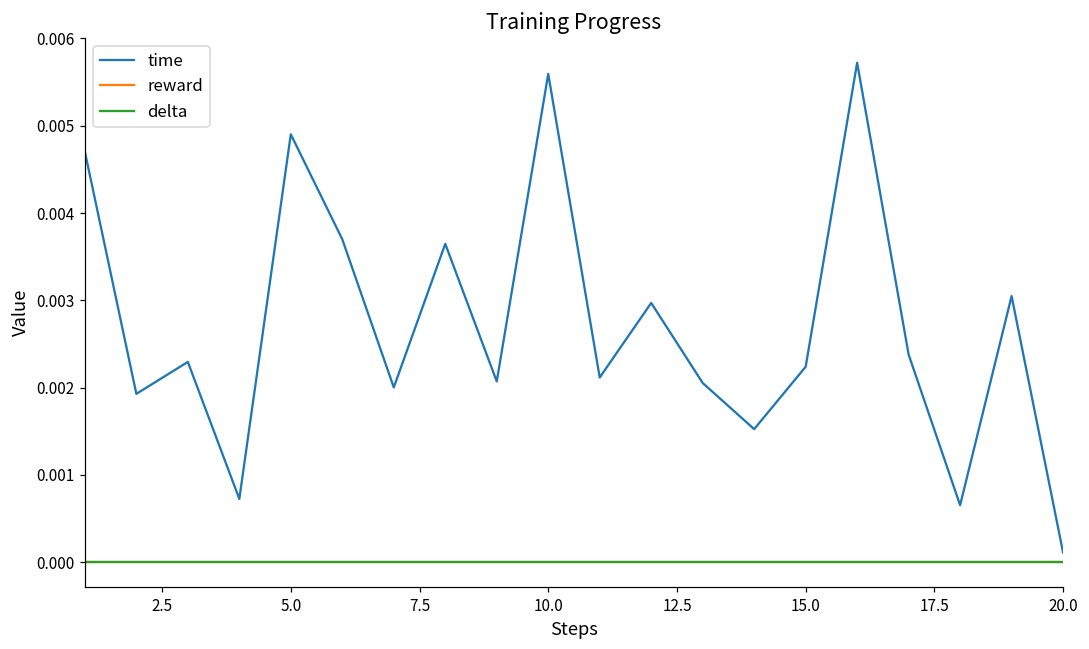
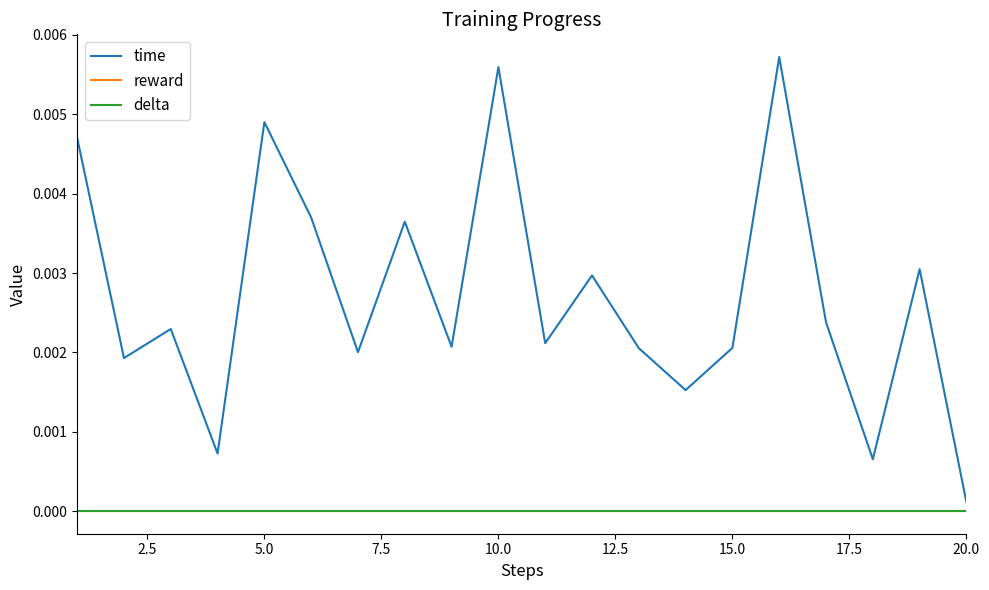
  {
    "time": {
      "5.0": 0.0049,
      "10.0": 0.0056,
-     "15.0": 0.0022,
+     "15.0": 0.0021,
      "20.0": 0.0001
    },
    "delta": {
      "5.0": 0.0000,
      "10.0": 0.0000,
      "15.0": 0.0000,
      "20.0": 0.0000
    }
  }
